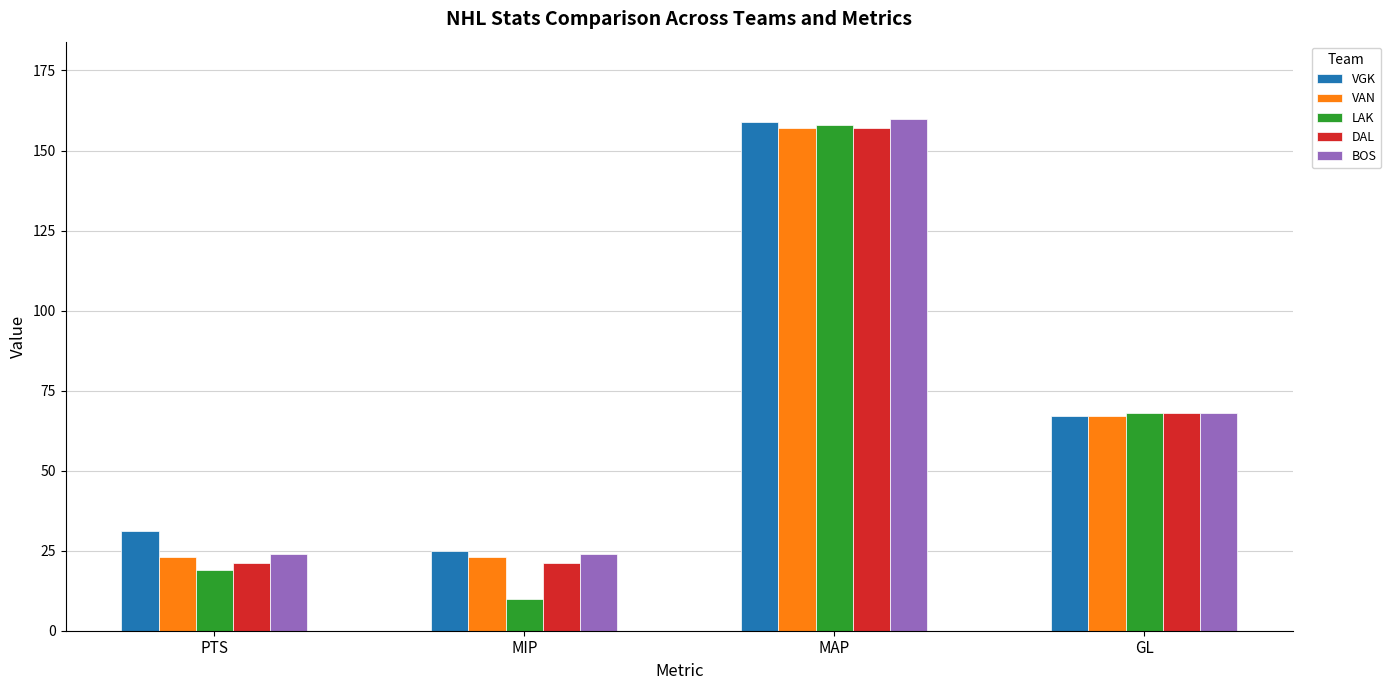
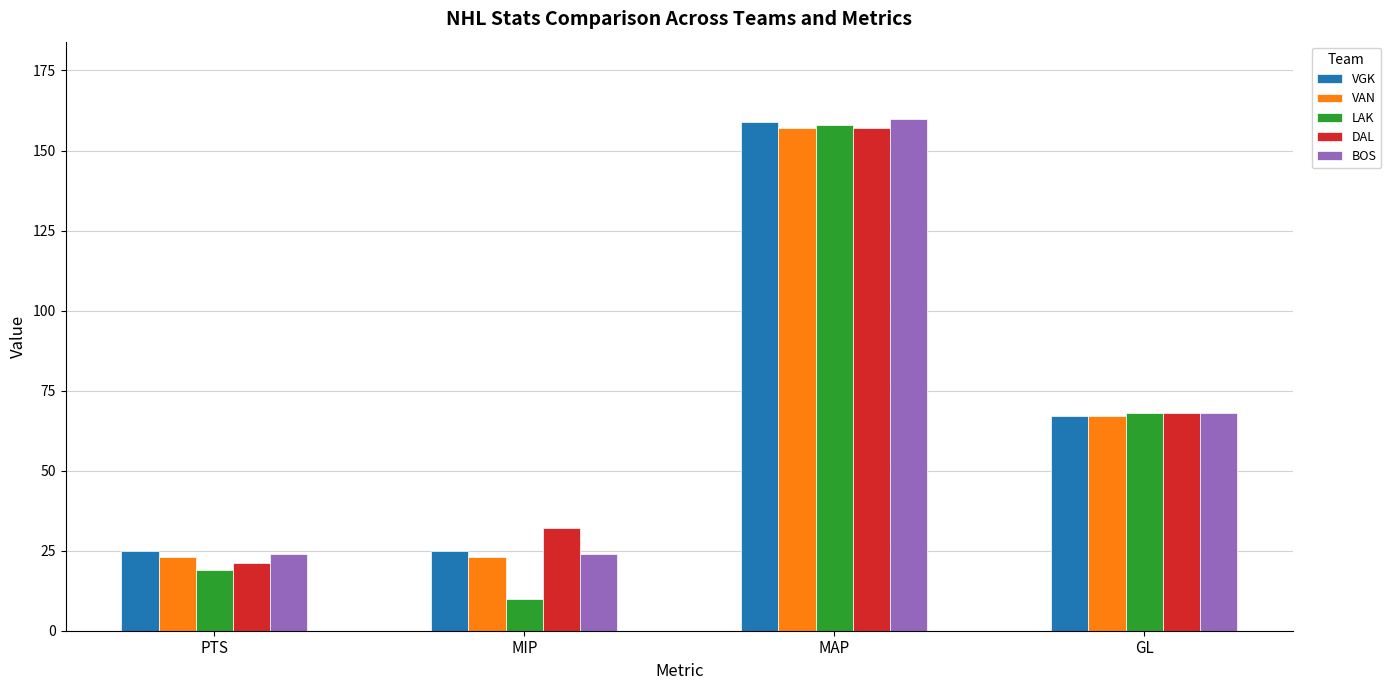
  {
    "VGK": {
-     "PTS": 31,
+     "PTS": 25,
      "MIP": 25,
      "MAP": 159,
      "GL": 67
    },
    "VAN": {
      "PTS": 23,
      "MIP": 23,
      "MAP": 157,
      "GL": 67
    },
    "LAK": {
      "PTS": 19,
      "MIP": 10,
      "MAP": 158,
      "GL": 68
    },
    "DAL": {
      "PTS": 21,
-     "MIP": 21,
+     "MIP": 32,
      "MAP": 157,
      "GL": 68
    },
    "BOS": {
      "PTS": 24,
      "MIP": 24,
      "MAP": 160,
      "GL": 68
    }
  }
